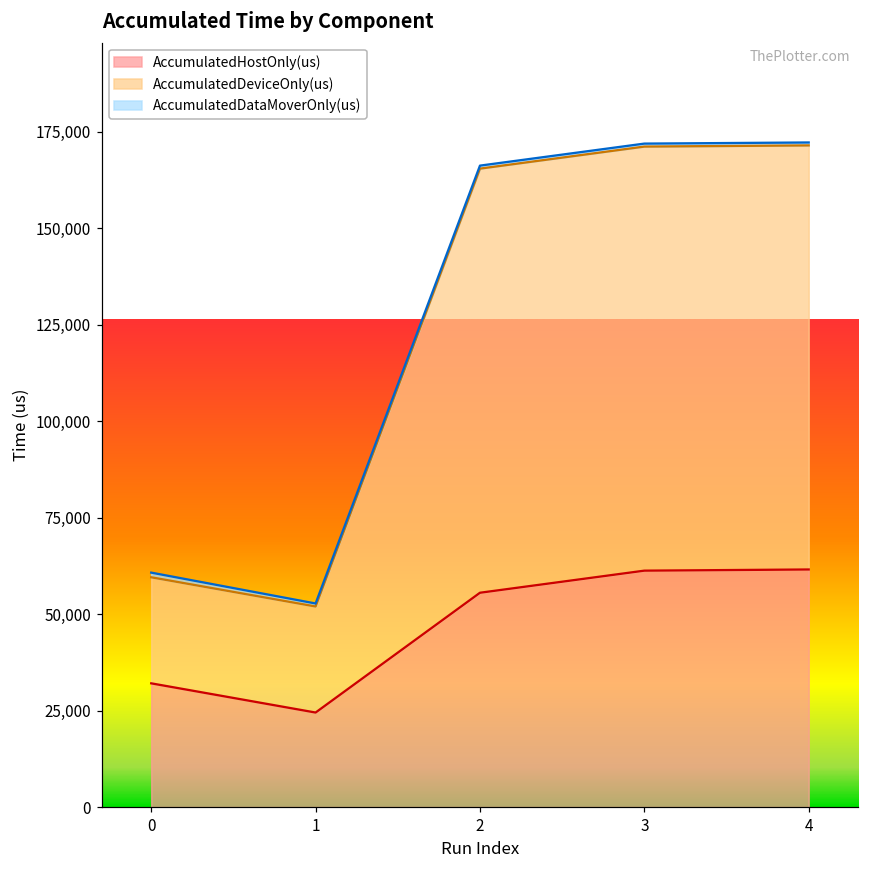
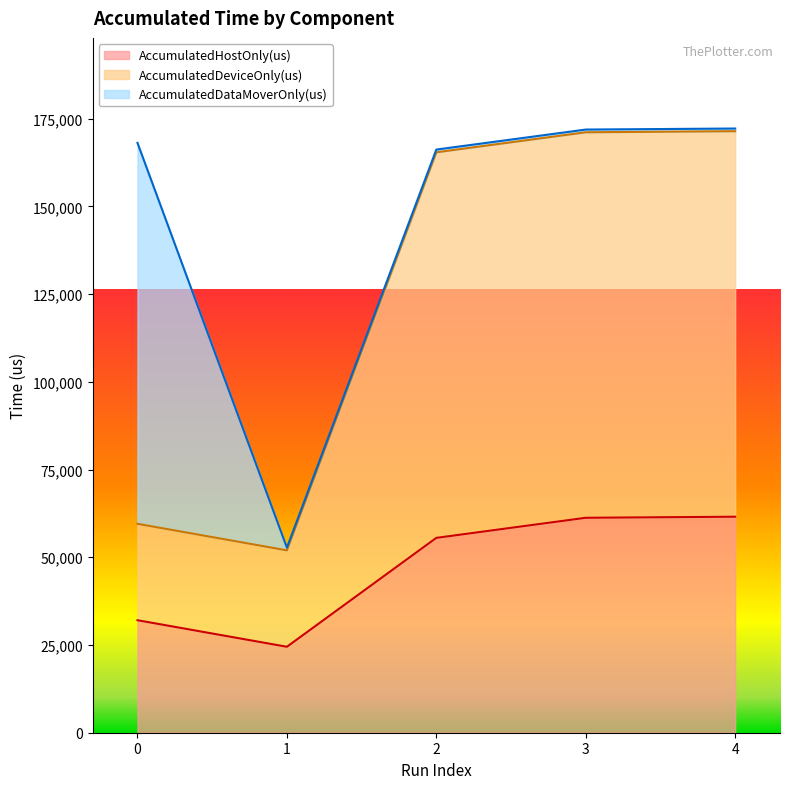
  {
    "AccumulatedDataMoverOnly(us)": {
-     "0": "1,000",
+     "0": "109,000",
      "1": "1,000",
      "2": "1,000",
      "3": "1,000",
      "4": "1,000"
    }
  }
